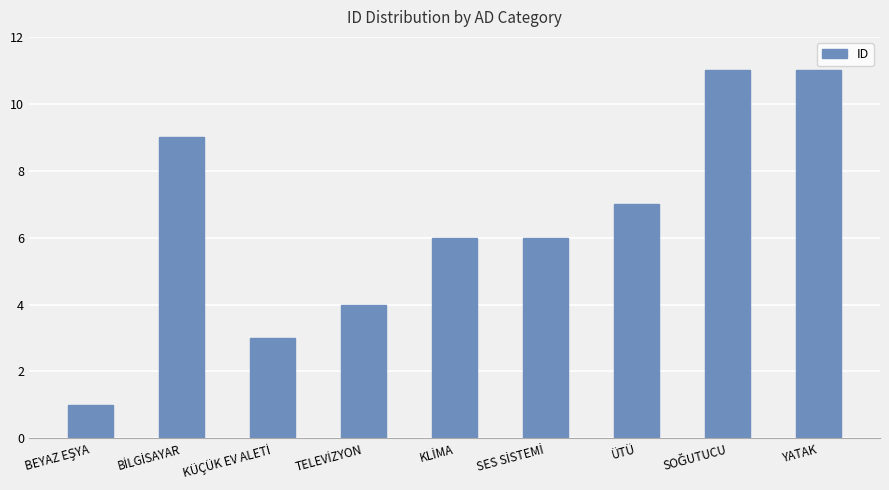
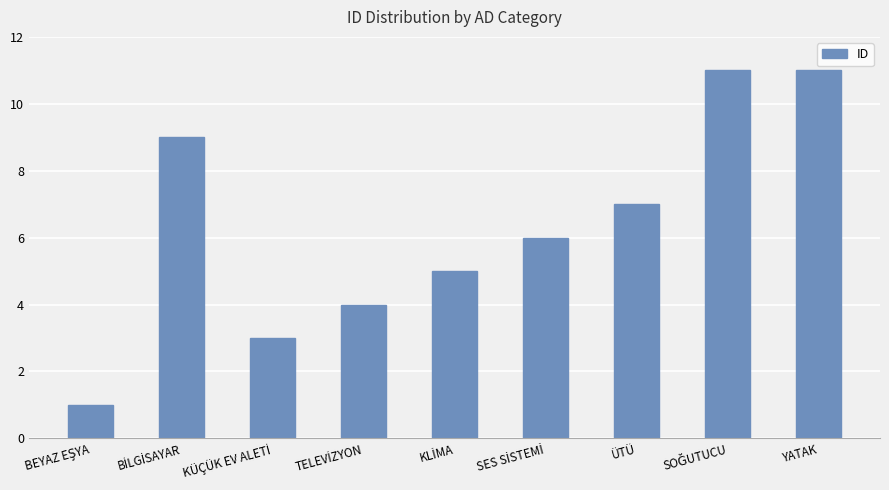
  {
    "BEYAZ EŞYA": 1,
    "BİLGİSAYAR": 9,
    "KÜÇÜK EV ALETİ": 3,
    "TELEVİZYON": 4,
-   "KLİMA": 6,
+   "KLİMA": 5,
    "SES SİSTEMİ": 6,
    "ÜTÜ": 7,
    "SOĞUTUCU": 11,
    "YATAK": 11
  }
